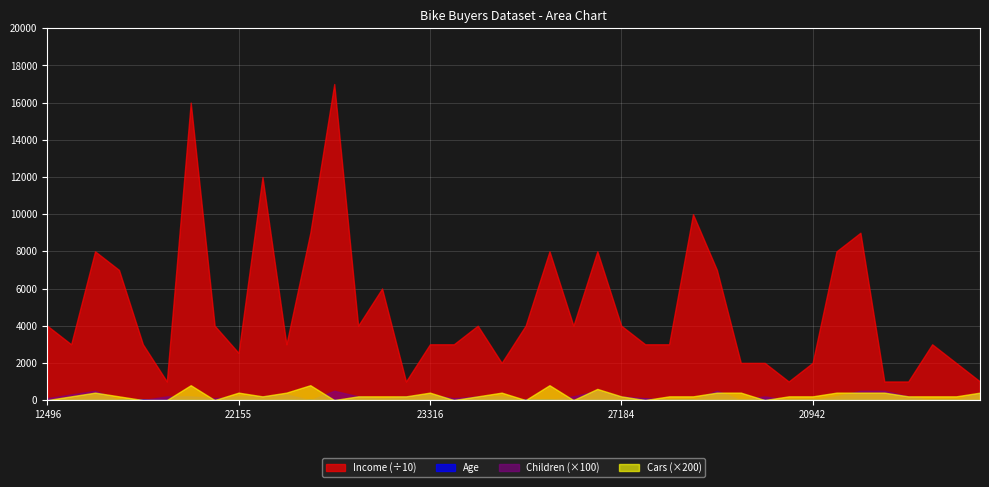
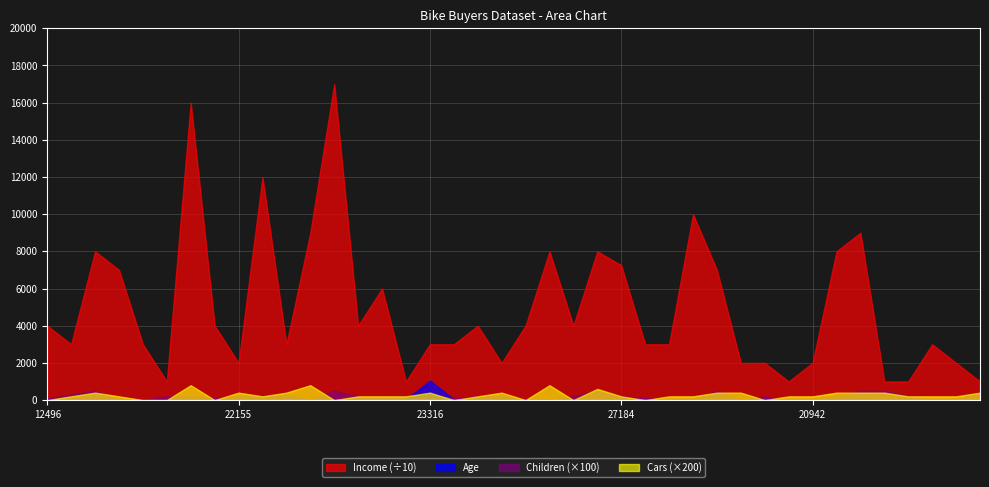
  {
    "Income (÷10)": {
      "12496": 4000,
-     "22155": 2500,
+     "22155": 2000,
      "23316": 3000,
-     "27184": 4000,
+     "27184": 7300,
      "20942": 2000
    },
    "Age": {
-     "23316": 100
+     "23316": 1000
    },
    "Children (×100)": {
      "22155": 200
    },
    "Cars (×200)": {
      "22155": 400,
      "20942": 200
    }
  }
